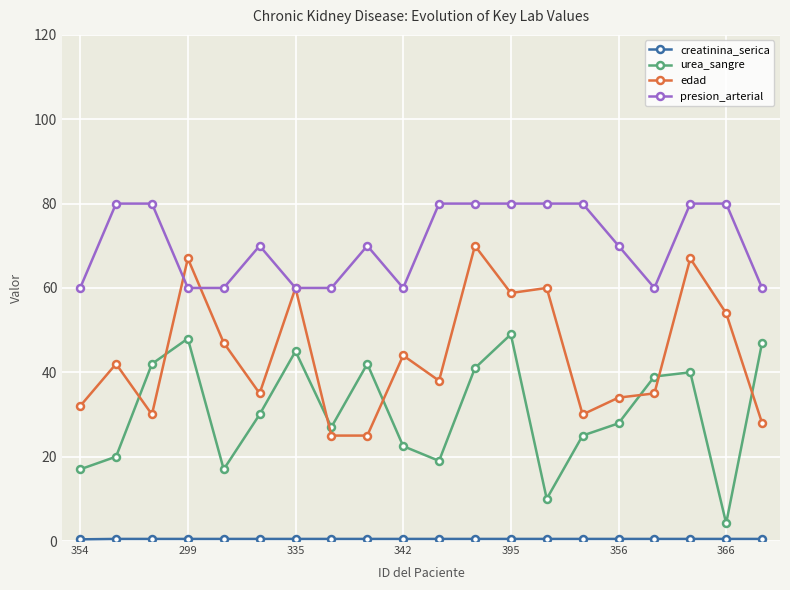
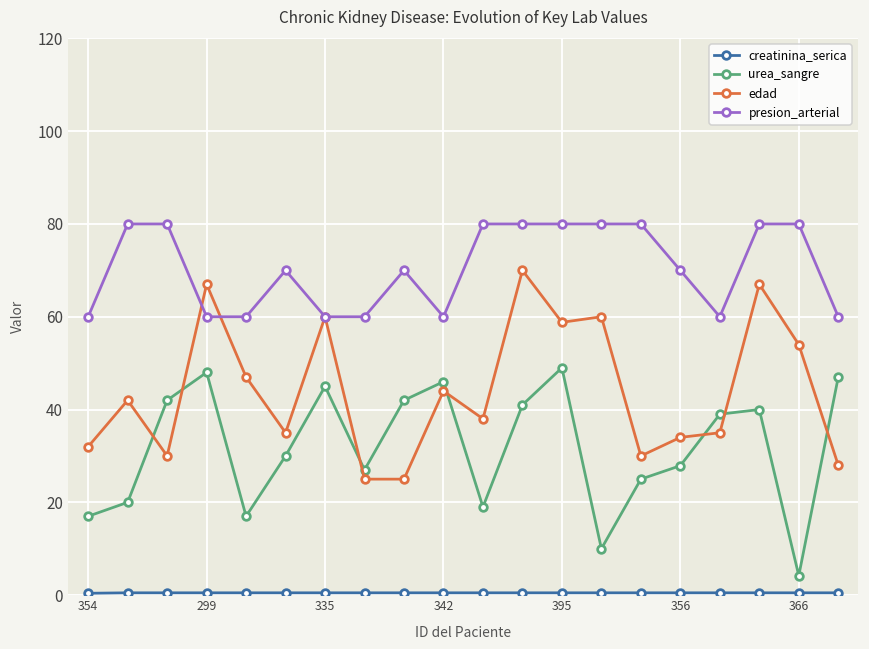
  {
    "creatinina_serica": {
      "354": 0,
      "299": 1,
      "335": 1,
      "342": 1,
      "395": 1,
      "356": 1,
      "366": 1
    },
    "urea_sangre": {
      "354": 17,
      "299": 48,
      "335": 45,
-     "342": 23,
+     "342": 46,
      "395": 49,
      "356": 28,
      "366": 4
    },
    "edad": {
      "354": 32,
      "299": 67,
      "342": 44,
      "395": 59,
      "356": 34,
      "366": 54
    },
    "presion_arterial": {
      "354": 60,
      "299": 60,
      "342": 60,
      "395": 80,
      "356": 70,
      "366": 80
    }
  }
